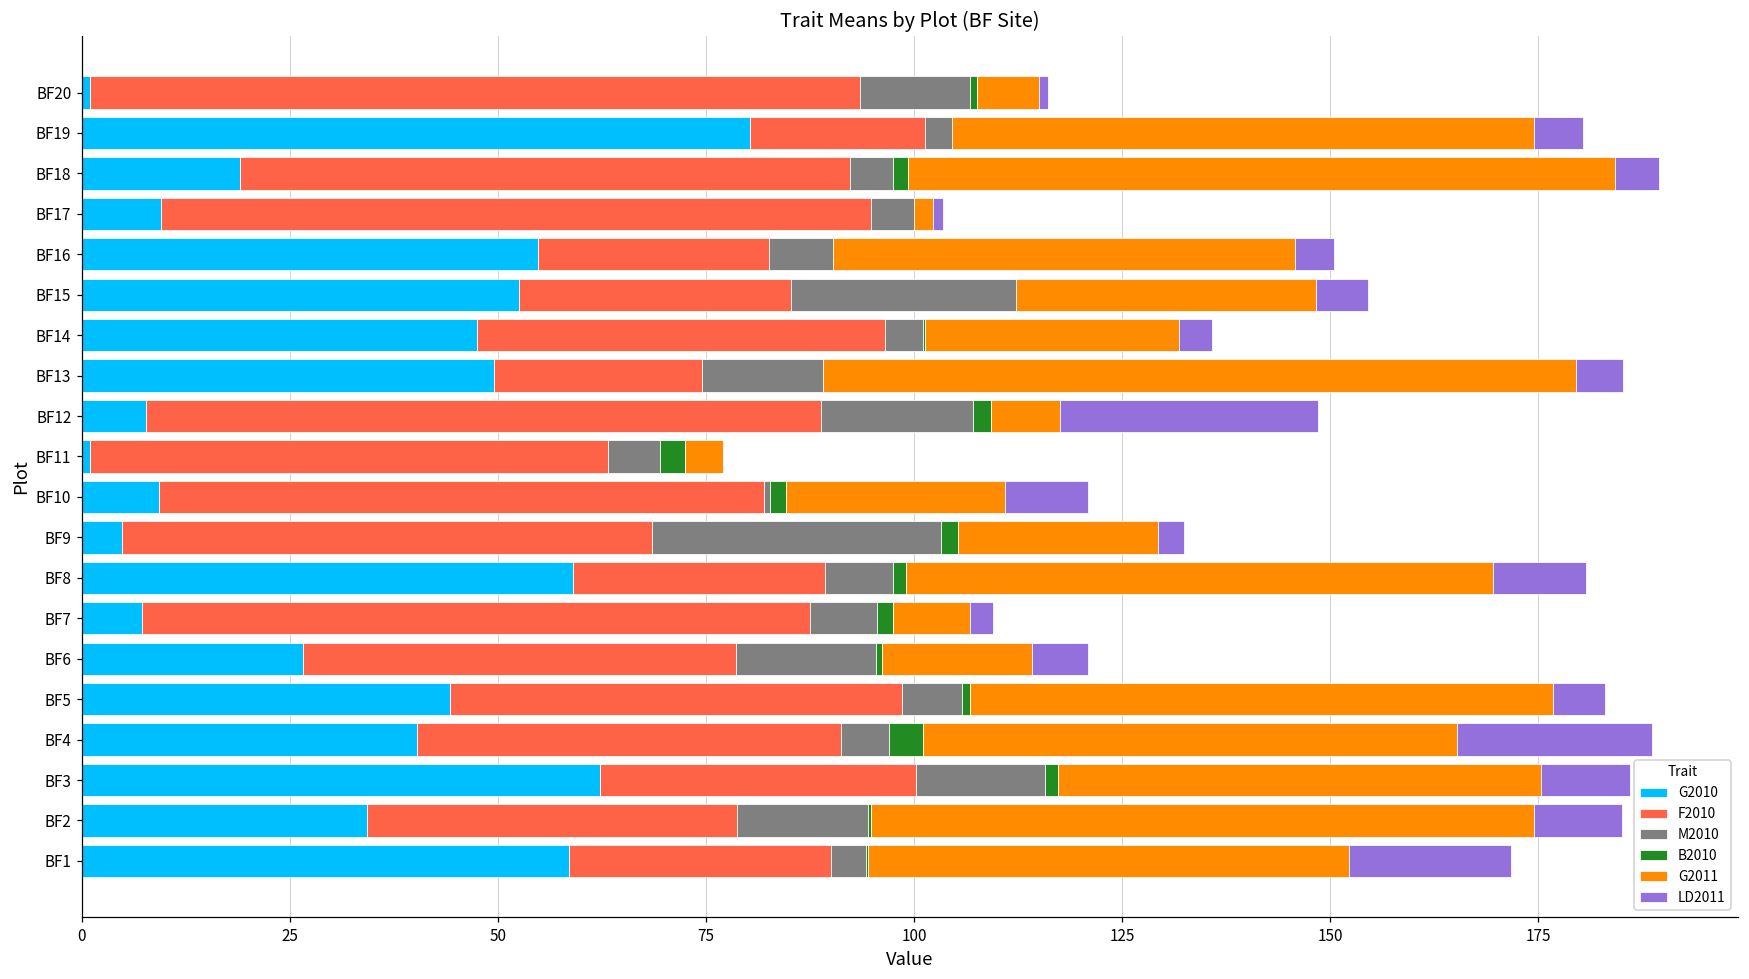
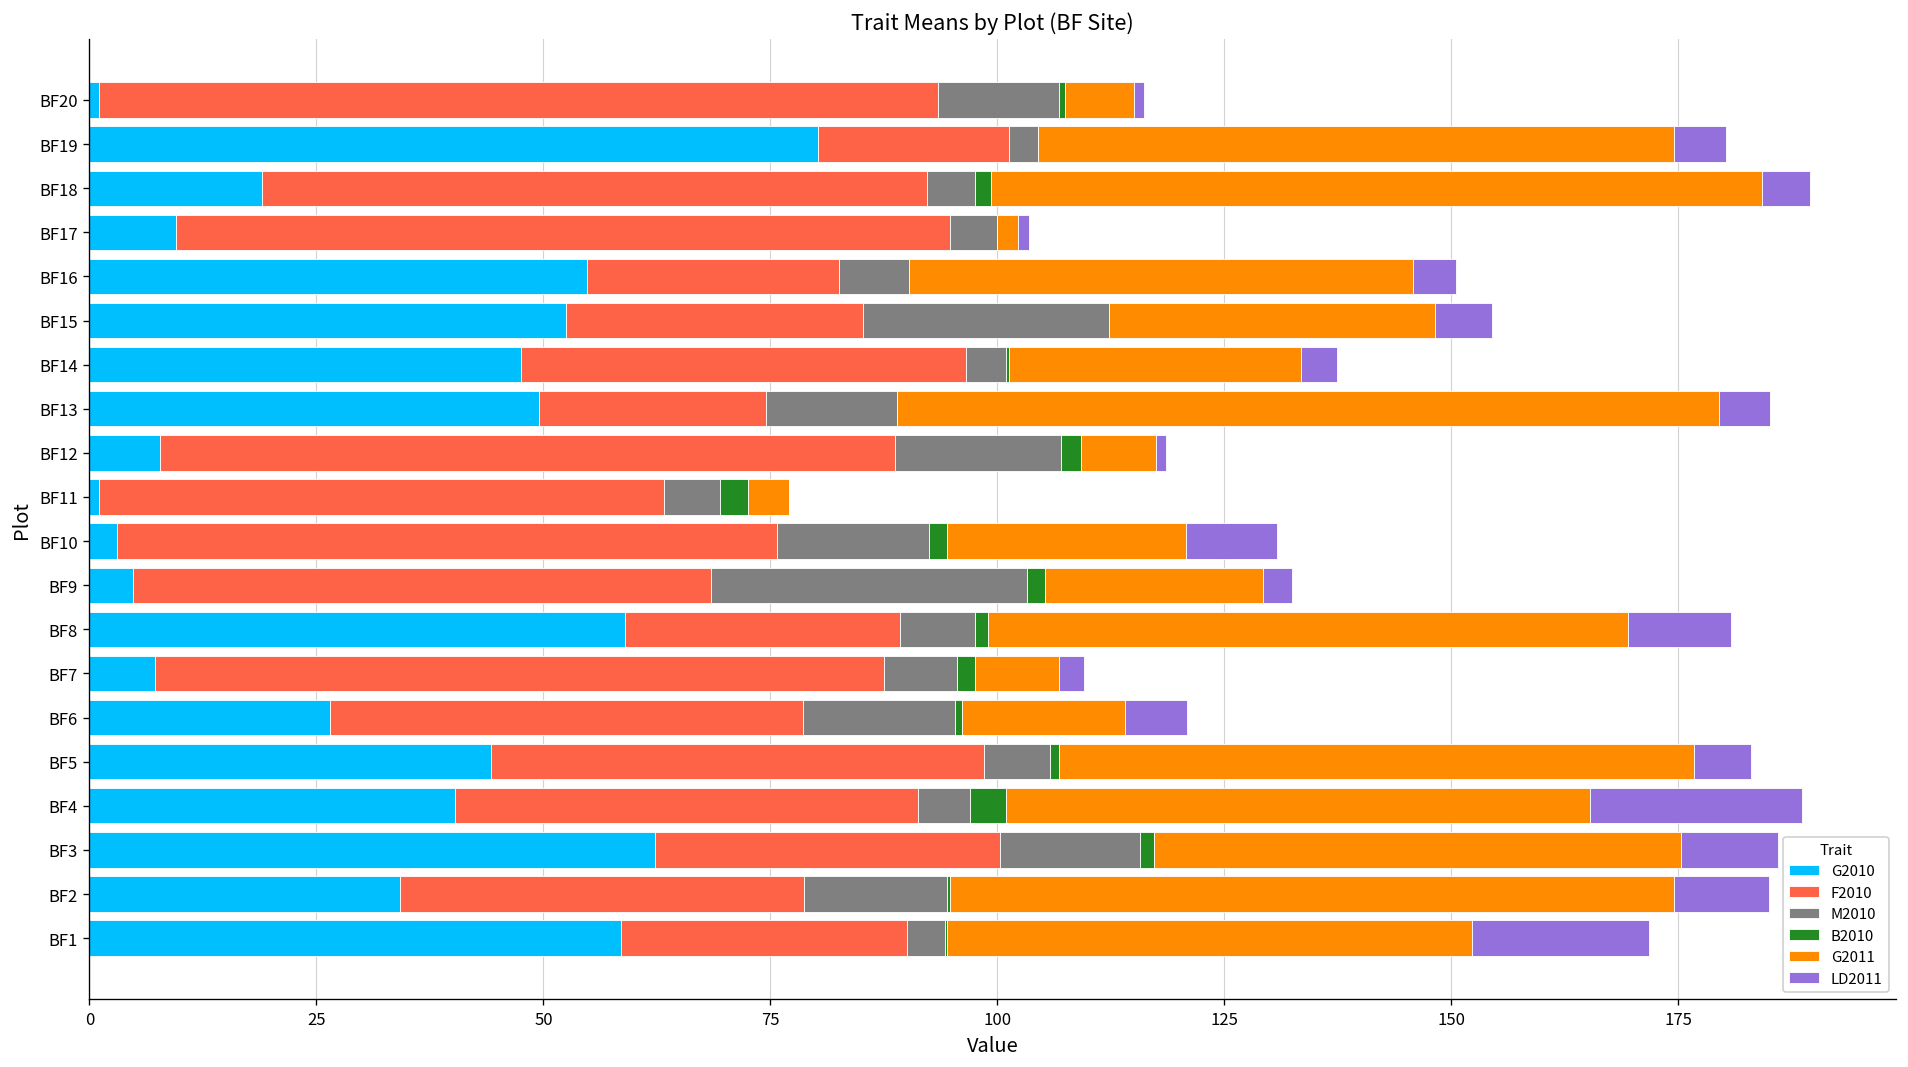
  {
    "G2010": {
      "BF20": 1,
      "BF19": 80,
      "BF18": 19,
      "BF17": 10,
      "BF16": 55,
      "BF15": 53,
      "BF14": 48,
      "BF13": 50,
      "BF12": 8,
      "BF11": 1,
-     "BF10": 9,
+     "BF10": 3,
      "BF9": 5,
      "BF8": 59,
      "BF7": 7,
      "BF6": 27,
      "BF5": 44,
      "BF4": 40,
      "BF3": 62,
      "BF2": 34,
      "BF1": 59
    },
    "F2010": {
      "BF20": 93,
      "BF19": 21,
      "BF18": 73,
      "BF17": 85,
      "BF16": 28,
      "BF15": 33,
      "BF14": 49,
      "BF13": 25,
      "BF12": 81,
      "BF11": 62,
      "BF10": 73,
      "BF9": 64,
      "BF8": 30,
      "BF7": 80,
      "BF6": 52,
      "BF5": 54,
      "BF4": 51,
      "BF3": 38,
      "BF2": 45,
      "BF1": 32
    },
    "M2010": {
      "BF20": 13,
      "BF19": 3,
      "BF18": 5,
      "BF17": 5,
      "BF16": 8,
      "BF15": 27,
      "BF14": 5,
      "BF13": 15,
      "BF12": 18,
      "BF11": 6,
-     "BF10": 1,
+     "BF10": 17,
      "BF9": 35,
      "BF8": 8,
      "BF7": 8,
      "BF6": 17,
      "BF5": 7,
      "BF4": 6,
      "BF3": 16,
      "BF2": 16,
      "BF1": 4
    },
    "B2010": {
      "BF20": 1,
      "BF19": 0,
      "BF18": 2,
      "BF17": 0,
      "BF16": 0,
      "BF15": 0,
      "BF13": 0,
      "BF12": 2,
      "BF11": 3,
      "BF10": 2,
      "BF9": 2,
      "BF8": 2,
      "BF7": 2,
      "BF6": 1,
      "BF5": 1,
      "BF4": 4,
      "BF3": 2
    },
    "G2011": {
      "BF20": 8,
      "BF19": 70,
      "BF18": 85,
      "BF17": 2,
      "BF16": 56,
      "BF15": 36,
-     "BF14": 31,
+     "BF14": 32,
      "BF13": 91,
      "BF12": 8,
      "BF11": 5,
      "BF10": 26,
      "BF9": 24,
      "BF8": 71,
      "BF7": 9,
      "BF6": 18,
      "BF5": 70,
      "BF4": 64,
      "BF3": 58,
      "BF2": 80,
      "BF1": 58
    },
    "LD2011": {
      "BF20": 1,
      "BF19": 6,
      "BF18": 5,
      "BF17": 1,
      "BF16": 5,
      "BF15": 6,
      "BF14": 4,
      "BF13": 6,
-     "BF12": 31,
+     "BF12": 1,
      "BF11": 0,
      "BF10": 10,
      "BF9": 3,
      "BF8": 11,
      "BF7": 3,
      "BF6": 7,
      "BF5": 6,
      "BF4": 23,
      "BF3": 11,
      "BF2": 11,
      "BF1": 20
    }
  }
